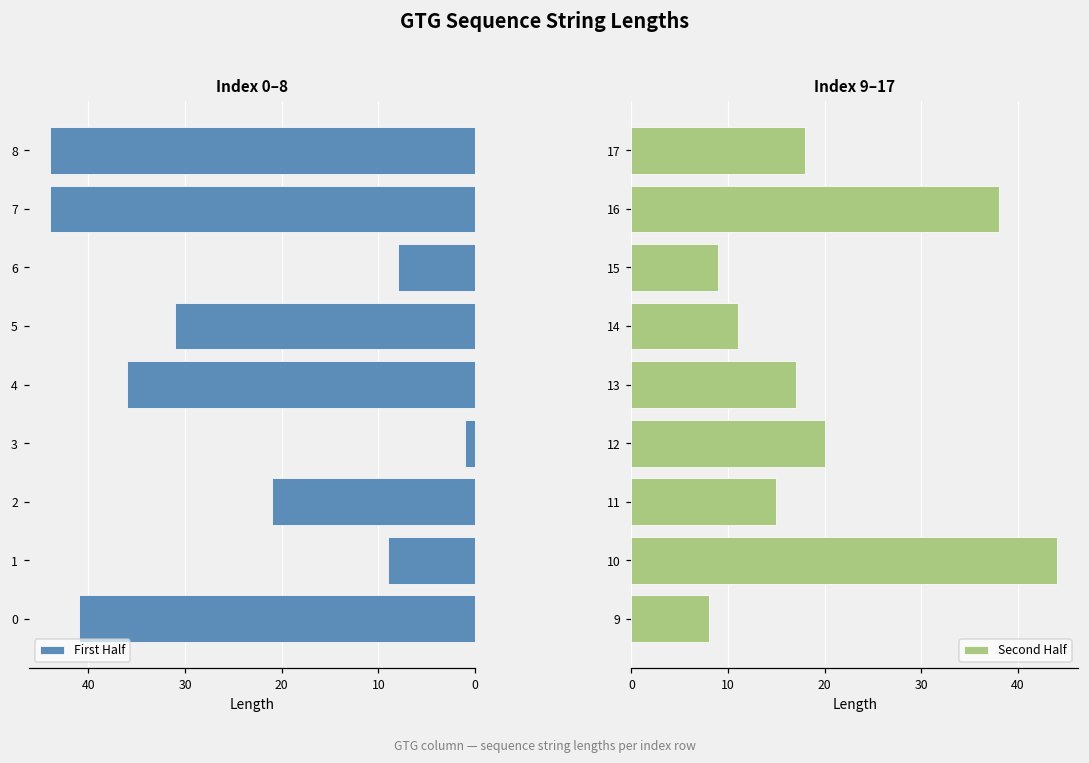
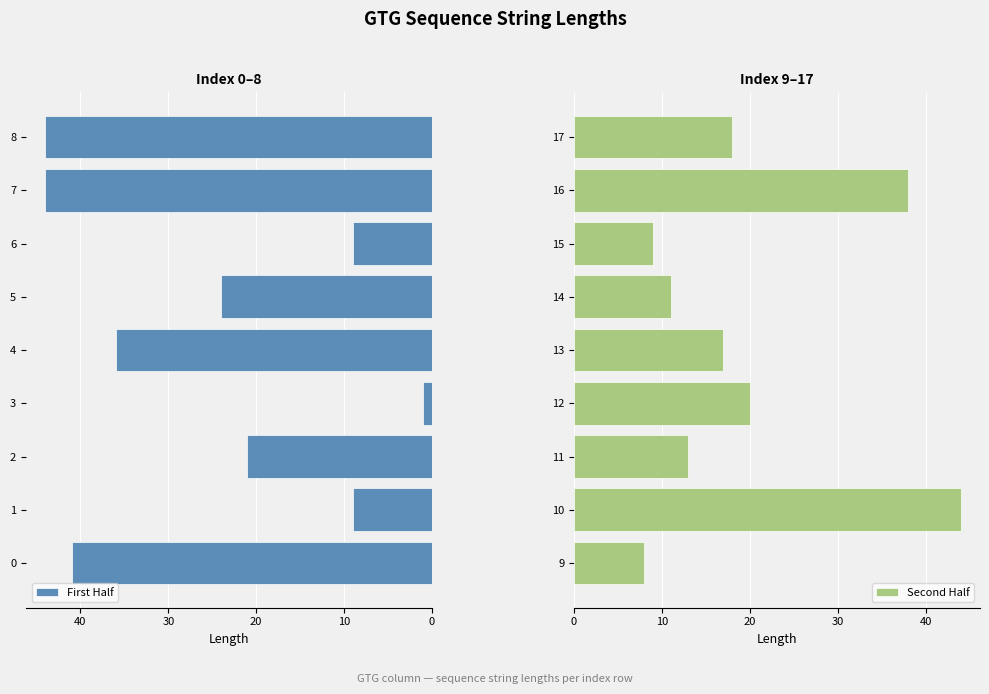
  {
    "Index 0–8": {
      "8": 44,
      "7": 44,
-     "6": 8,
-     "5": 31,
+     "6": 9,
+     "5": 24,
      "4": 36,
      "3": 1,
      "2": 21,
      "1": 9,
      "0": 41
    },
    "Index 9–17": {
      "17": 18,
      "16": 38,
      "15": 9,
      "14": 11,
      "13": 17,
      "12": 20,
-     "11": 15,
+     "11": 13,
      "10": 44,
      "9": 8
    }
  }
